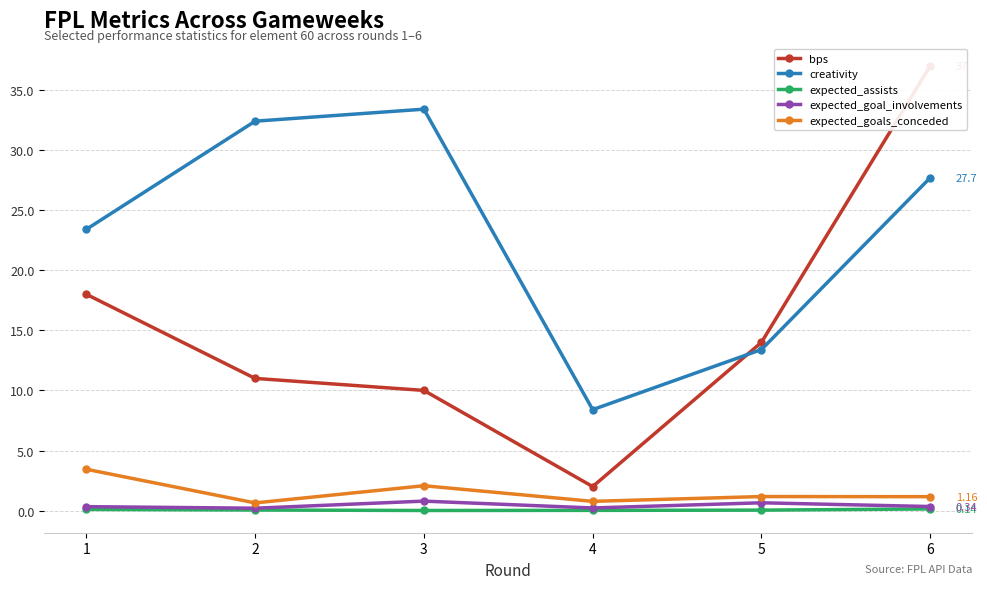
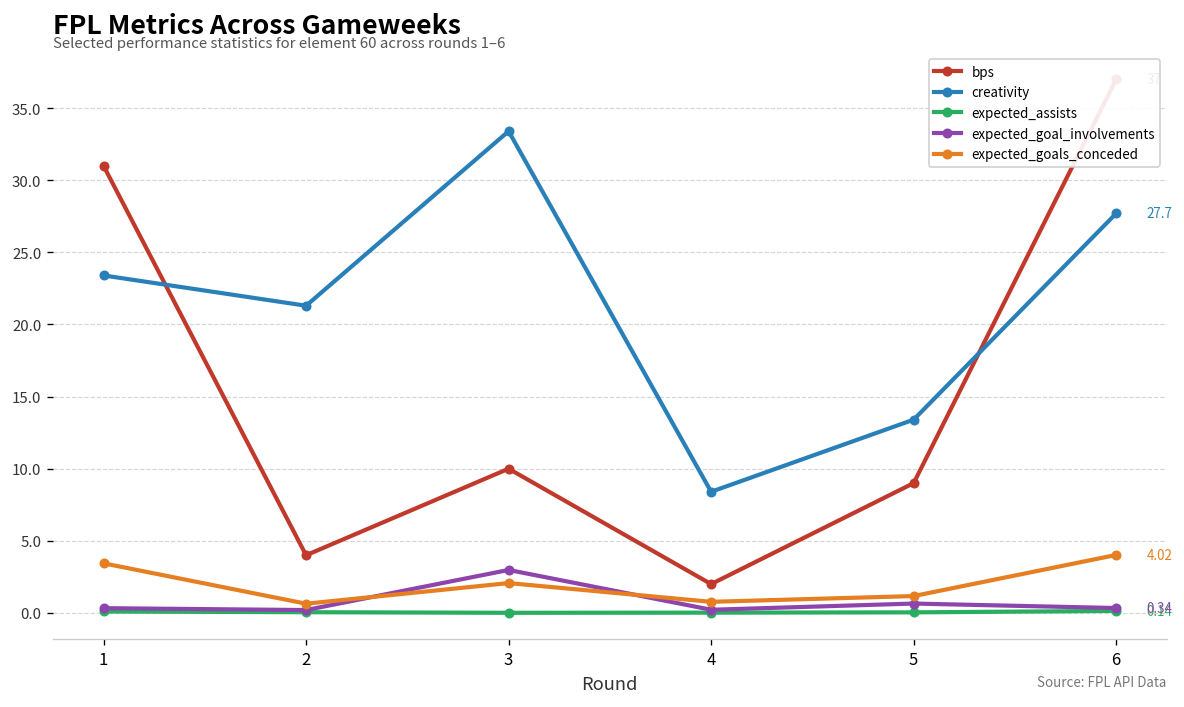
  {
    "bps": {
-     "1": 18,
-     "2": 11,
+     "1": 31,
+     "2": 4,
      "3": 10,
      "4": 2,
-     "5": 14
+     "5": 9
    },
    "creativity": {
      "1": 23.4,
-     "2": 32.4,
+     "2": 21.3,
      "3": 33.4,
      "4": 8.4,
      "5": 13.4
    },
    "expected_assists": {
      "1": 0.1,
      "3": 0.0,
      "5": 0.0
    },
    "expected_goal_involvements": {
      "1": 0.3,
-     "3": 0.8,
+     "3": 3.0,
      "5": 0.7
    },
    "expected_goals_conceded": {
-     "6": 1.16
+     "6": 4.02
    }
  }
